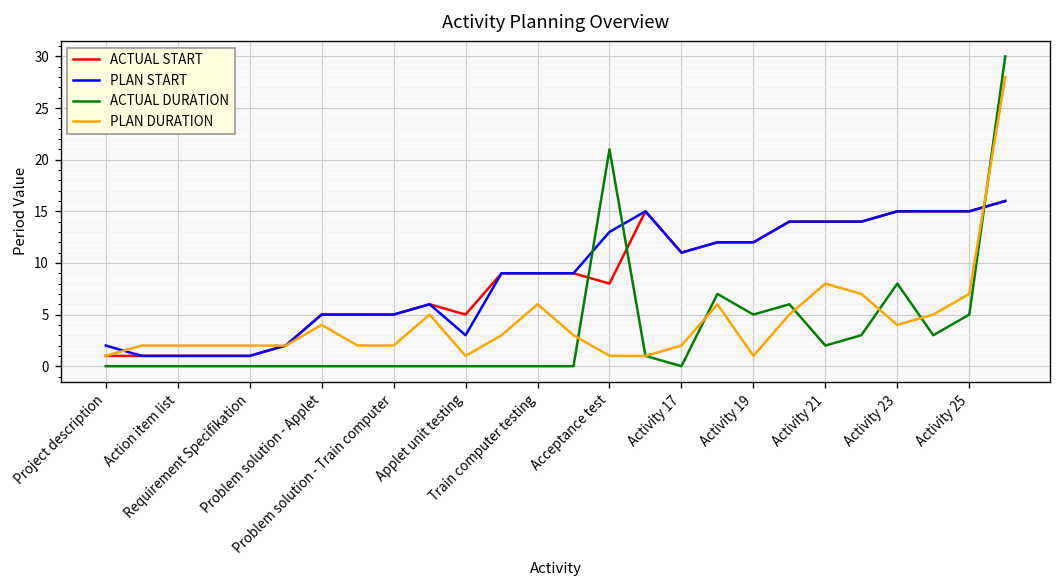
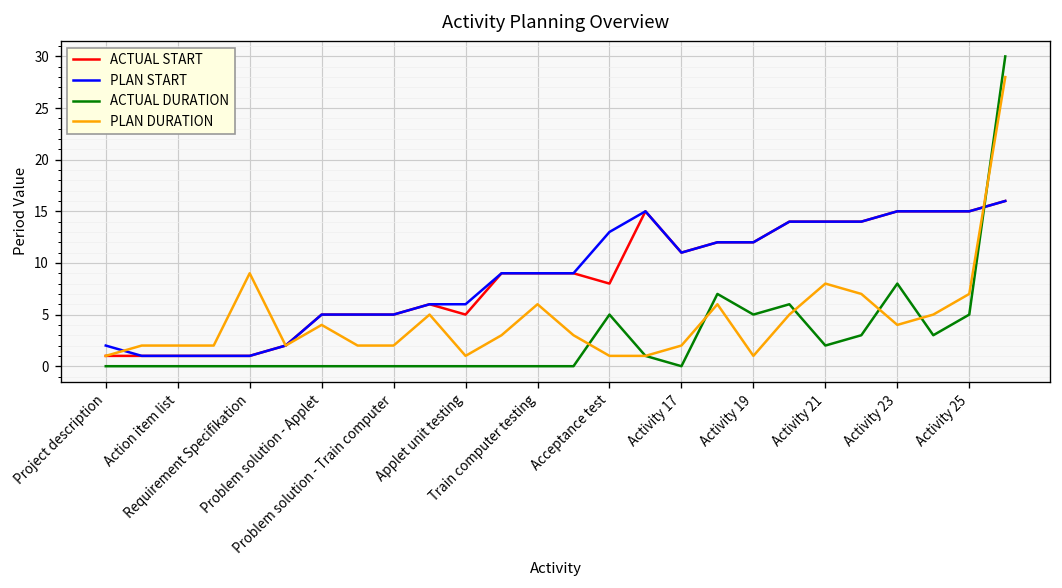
  {
    "ACTUAL START": {
      "Applet unit testing": 5,
      "Acceptance test": 8
    },
    "PLAN START": {
      "Project description": 2,
-     "Applet unit testing": 3,
+     "Applet unit testing": 6,
      "Acceptance test": 13
    },
    "ACTUAL DURATION": {
      "Project description": 0,
      "Action item list": 0,
      "Requirement Specifikation": 0,
      "Problem solution - Applet": 0,
      "Problem solution - Train computer": 0,
      "Applet unit testing": 0,
      "Train computer testing": 0,
-     "Acceptance test": 21,
+     "Acceptance test": 5,
      "Activity 17": 0,
      "Activity 19": 5,
      "Activity 21": 2,
      "Activity 23": 8,
      "Activity 25": 5
    },
    "PLAN DURATION": {
      "Action item list": 2,
-     "Requirement Specifikation": 2,
+     "Requirement Specifikation": 9,
      "Problem solution - Applet": 4,
      "Problem solution - Train computer": 2,
      "Applet unit testing": 1,
      "Train computer testing": 6,
      "Acceptance test": 1,
      "Activity 17": 2,
      "Activity 19": 1,
      "Activity 21": 8,
      "Activity 23": 4,
      "Activity 25": 7
    }
  }
